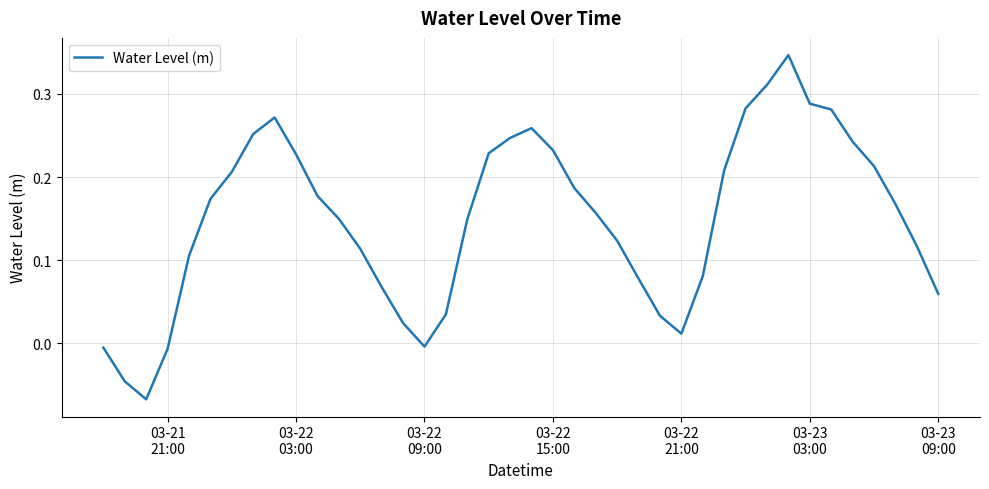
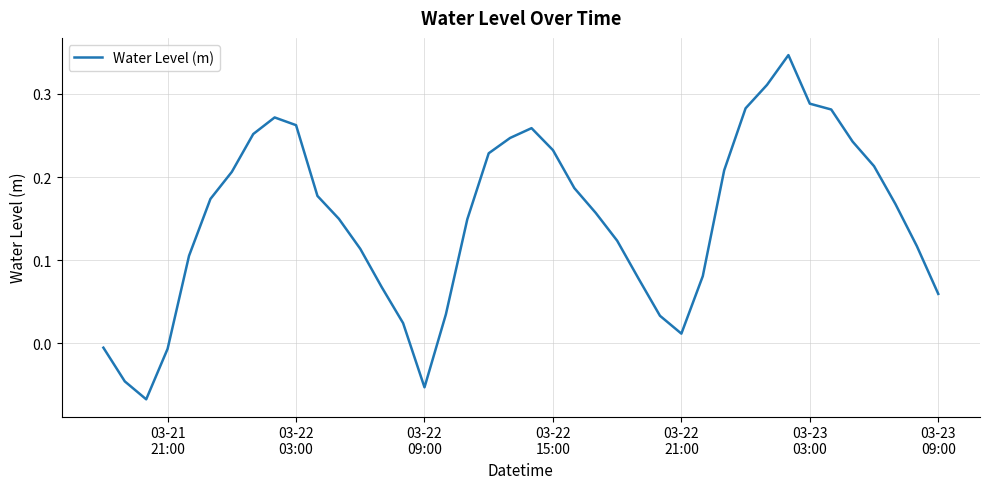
  {
    "03-21 21:00": -0.01,
-   "03-22 03:00": 0.23,
-   "03-22 09:00": 0.00,
+   "03-22 03:00": 0.26,
+   "03-22 09:00": -0.05,
    "03-22 15:00": 0.23,
    "03-22 21:00": 0.01,
    "03-23 03:00": 0.29,
    "03-23 09:00": 0.06
  }
